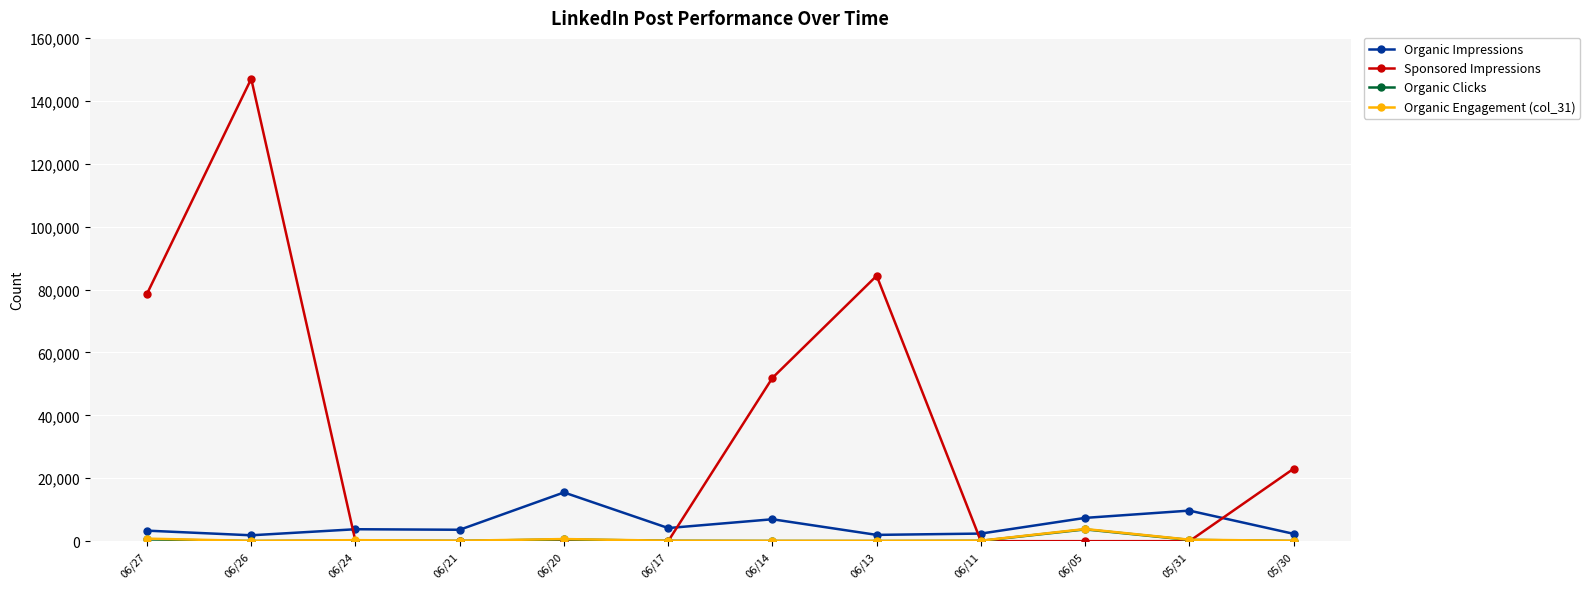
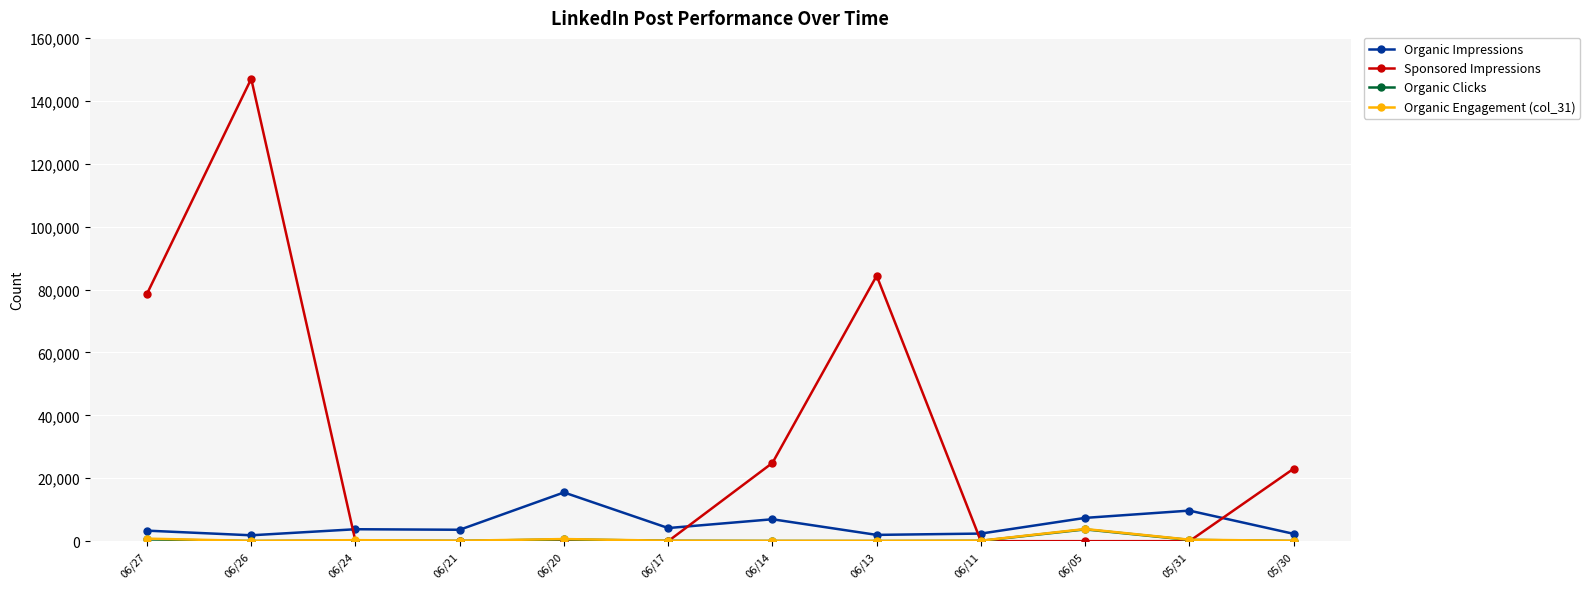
  {
    "Organic Impressions": {
      "06/27": "3,000",
      "06/26": "2,000",
      "06/24": "4,000",
      "06/21": "4,000",
      "06/20": "15,000",
      "06/17": "4,000",
      "06/14": "7,000",
      "06/13": "2,000",
      "06/11": "2,000",
      "06/05": "7,000",
      "05/31": "10,000",
      "05/30": "2,000"
    },
    "Sponsored Impressions": {
      "06/27": "79,000",
      "06/26": "147,000",
-     "06/14": "52,000",
+     "06/14": "25,000",
      "06/13": "84,000",
      "06/05": "0",
      "05/30": "23,000"
    }
  }
